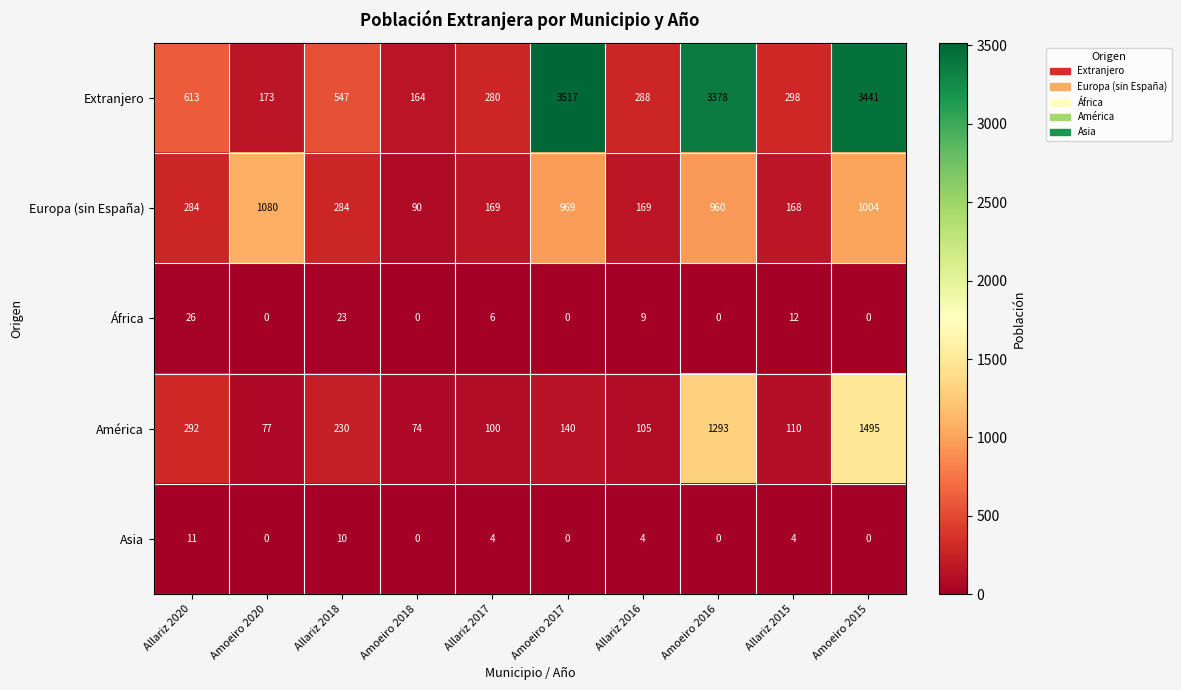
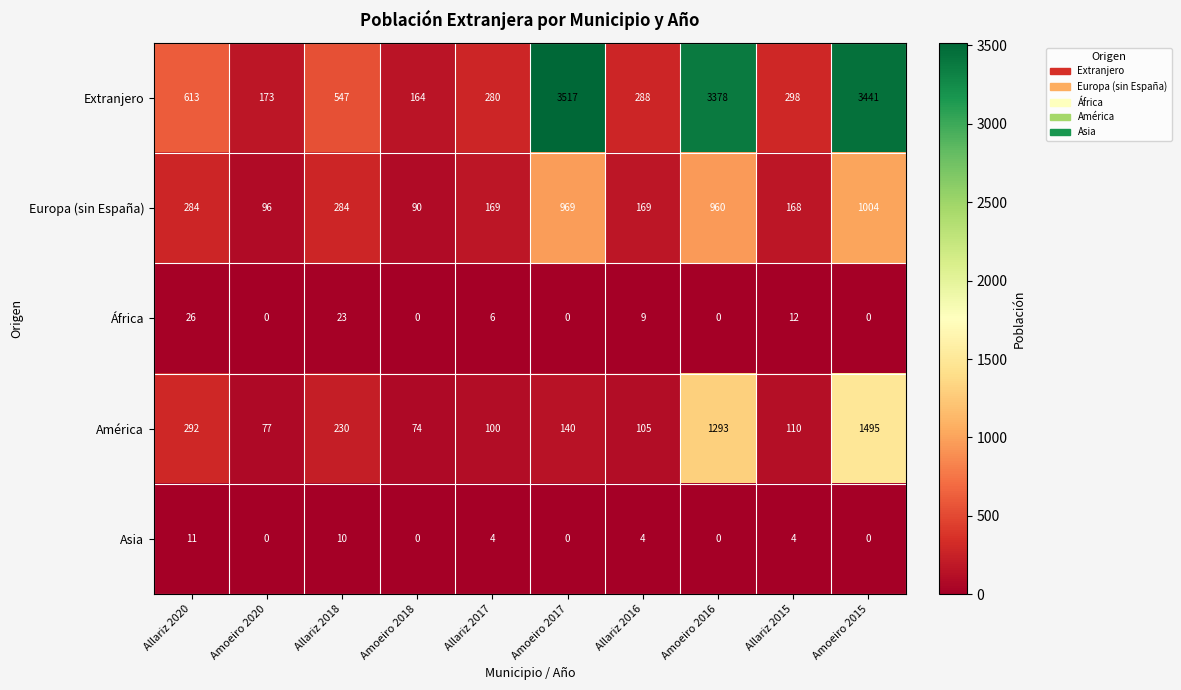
  {
    "Extranjero": {
      "Allariz 2020": 613,
      "Amoeiro 2020": 173,
      "Allariz 2018": 547,
      "Amoeiro 2018": 164,
      "Allariz 2017": 280,
      "Amoeiro 2017": 3517,
      "Allariz 2016": 288,
      "Amoeiro 2016": 3378,
      "Allariz 2015": 298,
      "Amoeiro 2015": 3441
    },
    "Europa (sin España)": {
      "Allariz 2020": 284,
-     "Amoeiro 2020": 1080,
+     "Amoeiro 2020": 96,
      "Allariz 2018": 284,
      "Amoeiro 2018": 90,
      "Allariz 2017": 169,
      "Amoeiro 2017": 969,
      "Allariz 2016": 169,
      "Amoeiro 2016": 960,
      "Allariz 2015": 168,
      "Amoeiro 2015": 1004
    },
    "África": {
      "Allariz 2020": 26,
      "Amoeiro 2020": 0,
      "Allariz 2018": 23,
      "Amoeiro 2018": 0,
      "Allariz 2017": 6,
      "Amoeiro 2017": 0,
      "Allariz 2016": 9,
      "Amoeiro 2016": 0,
      "Allariz 2015": 12,
      "Amoeiro 2015": 0
    },
    "América": {
      "Allariz 2020": 292,
      "Amoeiro 2020": 77,
      "Allariz 2018": 230,
      "Amoeiro 2018": 74,
      "Allariz 2017": 100,
      "Amoeiro 2017": 140,
      "Allariz 2016": 105,
      "Amoeiro 2016": 1293,
      "Allariz 2015": 110,
      "Amoeiro 2015": 1495
    },
    "Asia": {
      "Allariz 2020": 11,
      "Amoeiro 2020": 0,
      "Allariz 2018": 10,
      "Amoeiro 2018": 0,
      "Allariz 2017": 4,
      "Amoeiro 2017": 0,
      "Allariz 2016": 4,
      "Amoeiro 2016": 0,
      "Allariz 2015": 4,
      "Amoeiro 2015": 0
    }
  }
